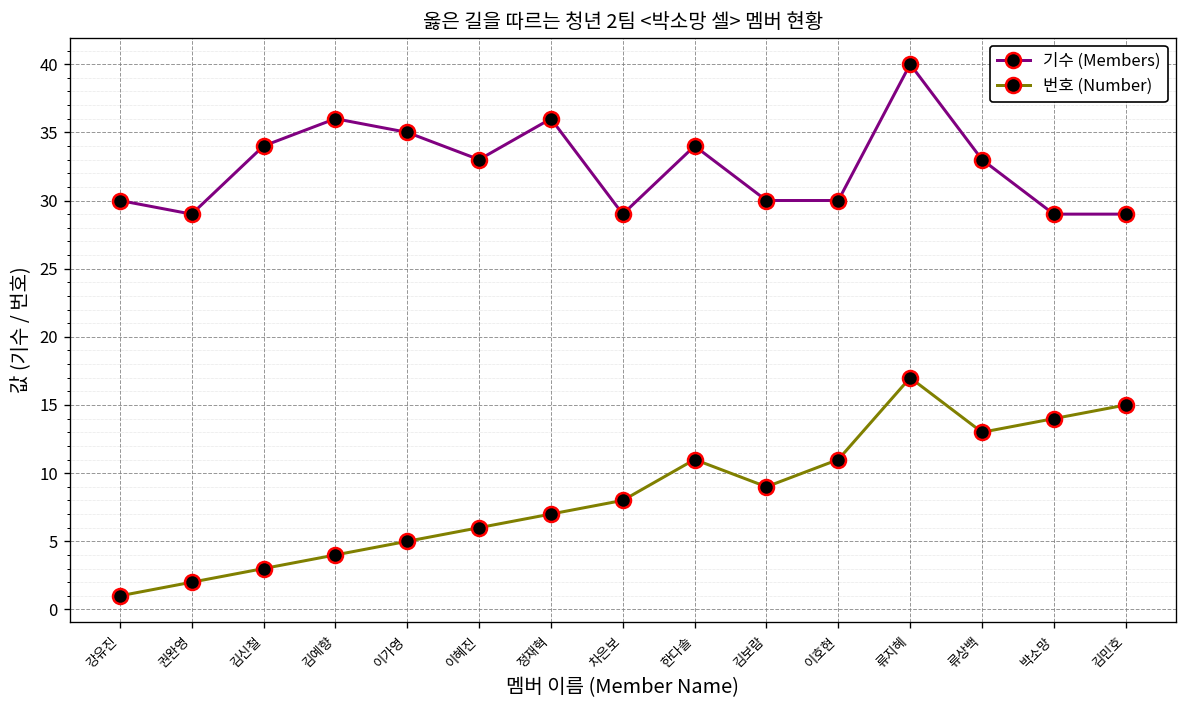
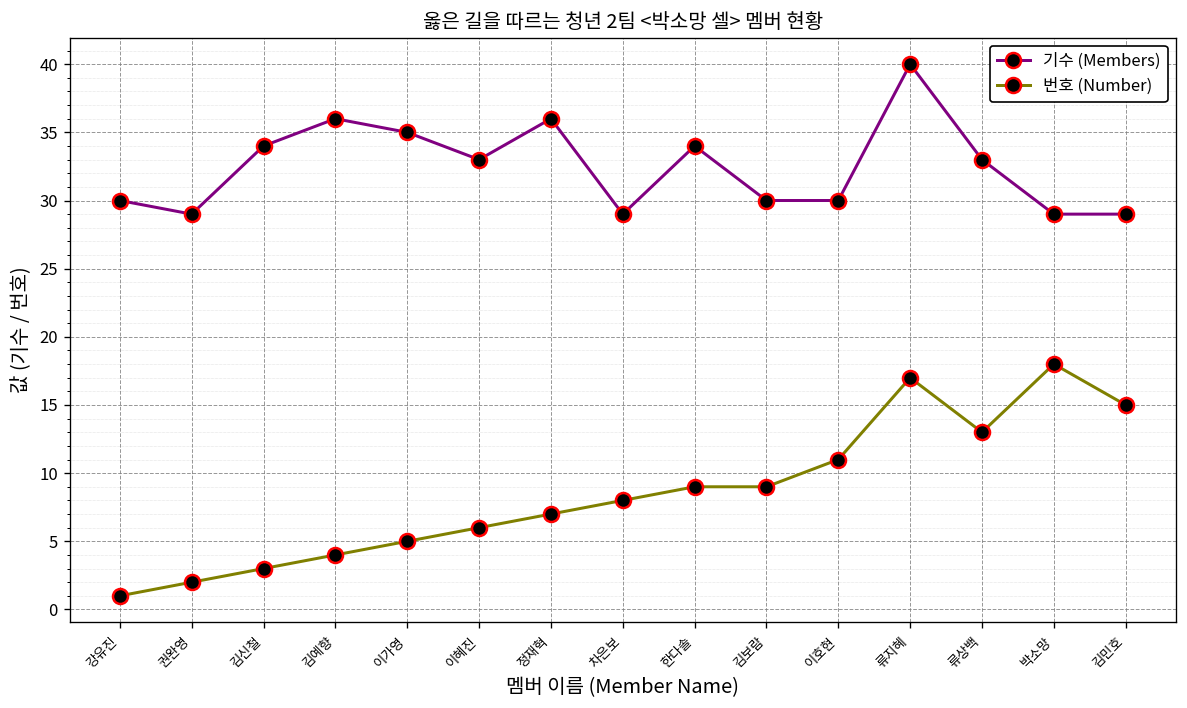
  {
    "기수 (Members)": {
      "강유진": 30,
      "권완영": 29,
      "김신철": 34,
      "김예향": 36,
      "이가영": 35,
      "이혜진": 33,
      "정재혁": 36,
      "차은보": 29,
      "한다솔": 34,
      "김보람": 30,
      "이호현": 30,
      "류지혜": 40,
      "류상백": 33,
      "박소망": 29,
      "김민호": 29
    },
    "번호 (Number)": {
      "강유진": 1,
      "권완영": 2,
      "김신철": 3,
      "김예향": 4,
      "이가영": 5,
      "이혜진": 6,
      "정재혁": 7,
      "차은보": 8,
-     "한다솔": 11,
+     "한다솔": 9,
      "김보람": 9,
      "이호현": 11,
      "류지혜": 17,
      "류상백": 13,
-     "박소망": 14,
+     "박소망": 18,
      "김민호": 15
    }
  }
